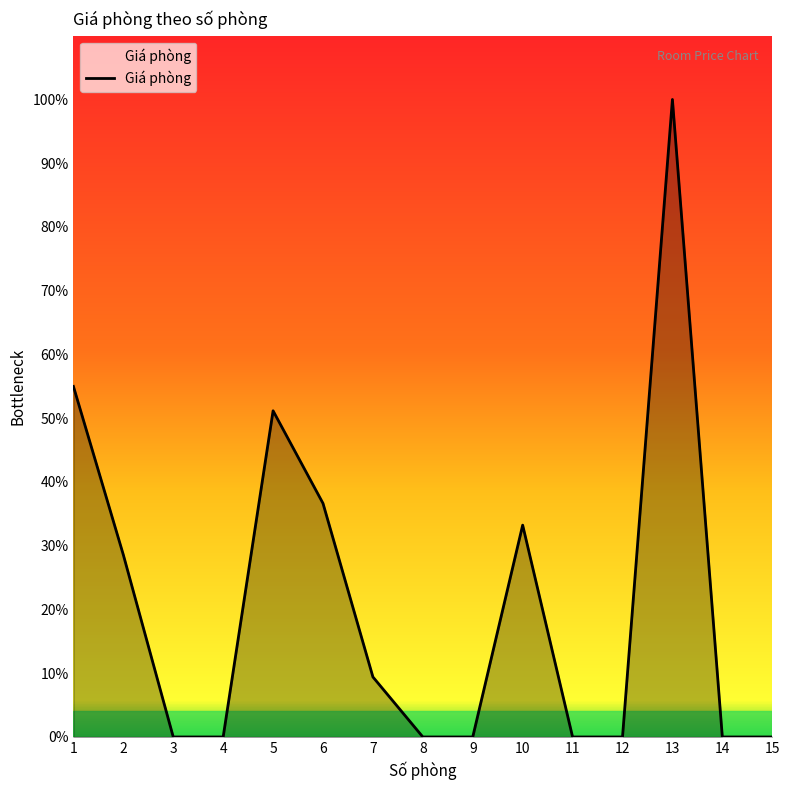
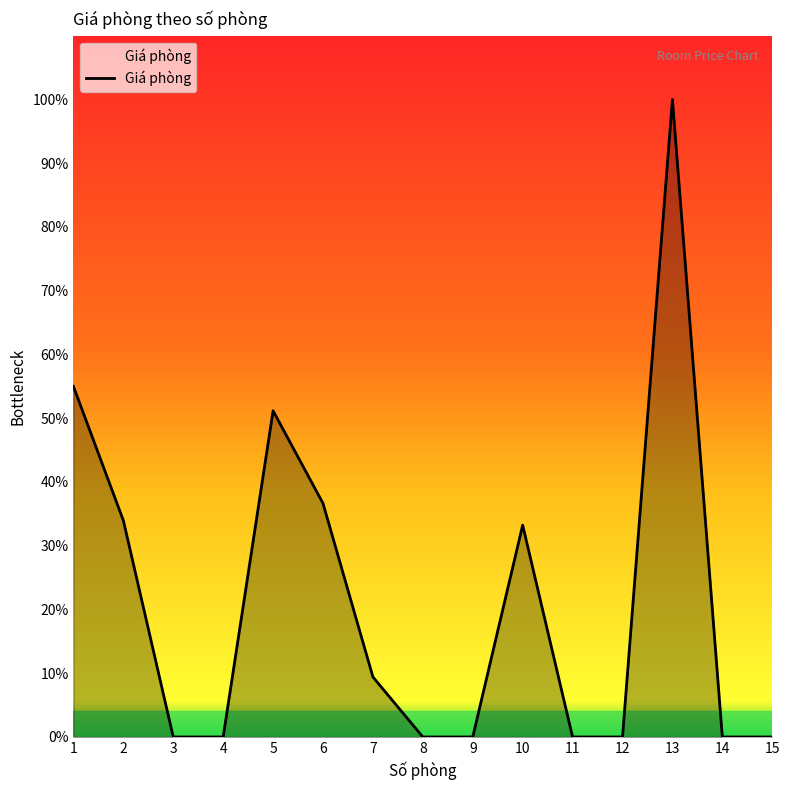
  {
    "1": "55%",
-   "2": "29%",
+   "2": "34%",
    "5": "51%",
    "6": "37%",
    "7": "9%",
    "10": "33%",
    "13": "100%"
  }
